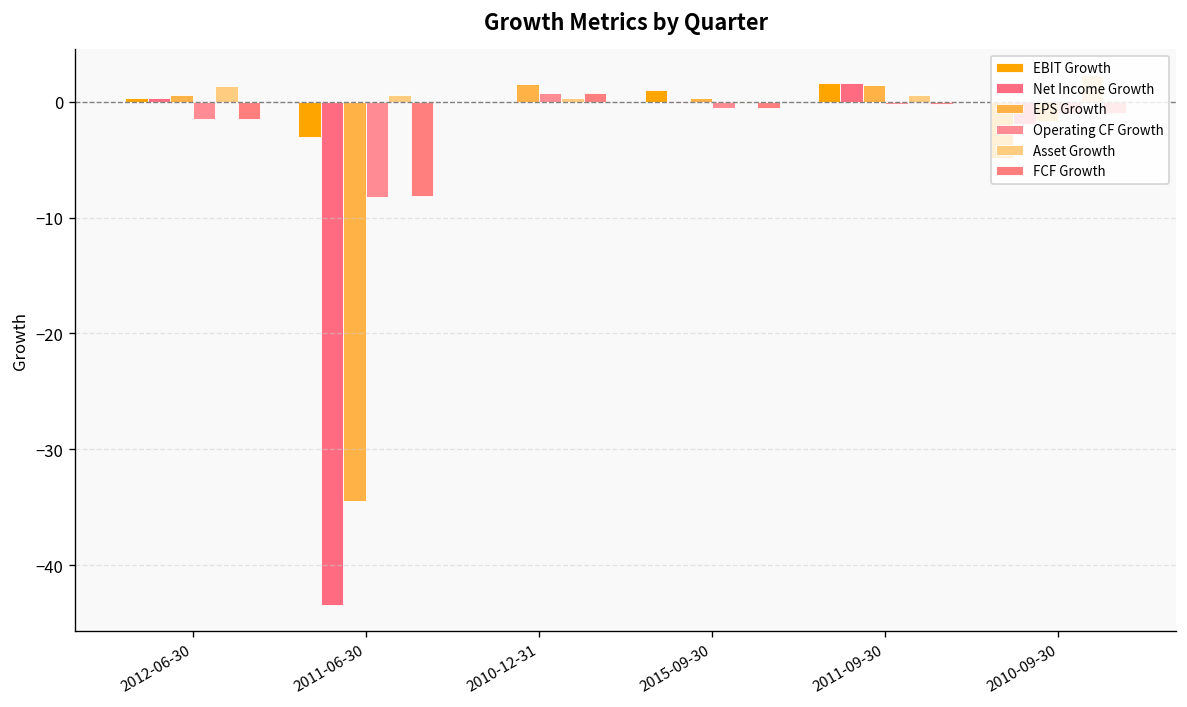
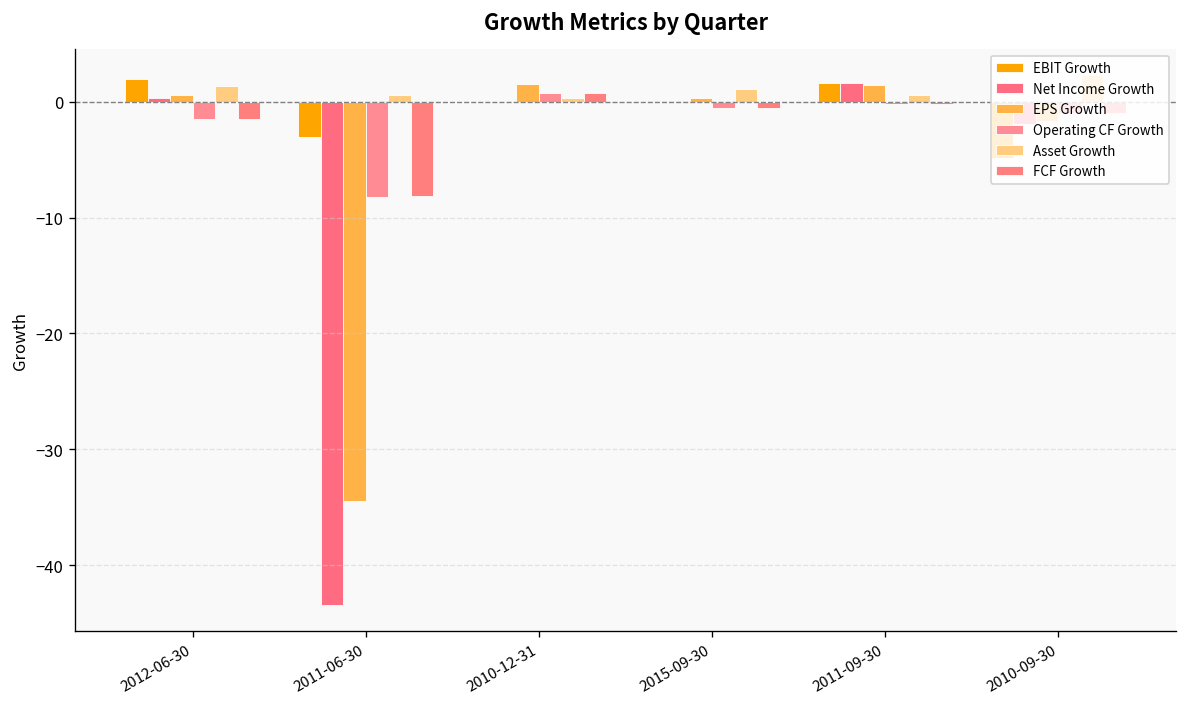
  {
    "EBIT Growth": {
-     "2012-06-30": 0,
+     "2012-06-30": 2,
      "2011-06-30": -3,
-     "2015-09-30": 1,
+     "2015-09-30": 0,
      "2011-09-30": 2
    },
    "EPS Growth": {
      "2012-06-30": 1,
      "2011-06-30": -35,
      "2010-12-31": 1,
      "2015-09-30": 0,
      "2011-09-30": 1
    },
    "Asset Growth": {
      "2012-06-30": 1,
      "2011-06-30": 1,
      "2010-12-31": 0,
-     "2015-09-30": 0,
+     "2015-09-30": 1,
      "2011-09-30": 1
    }
  }
